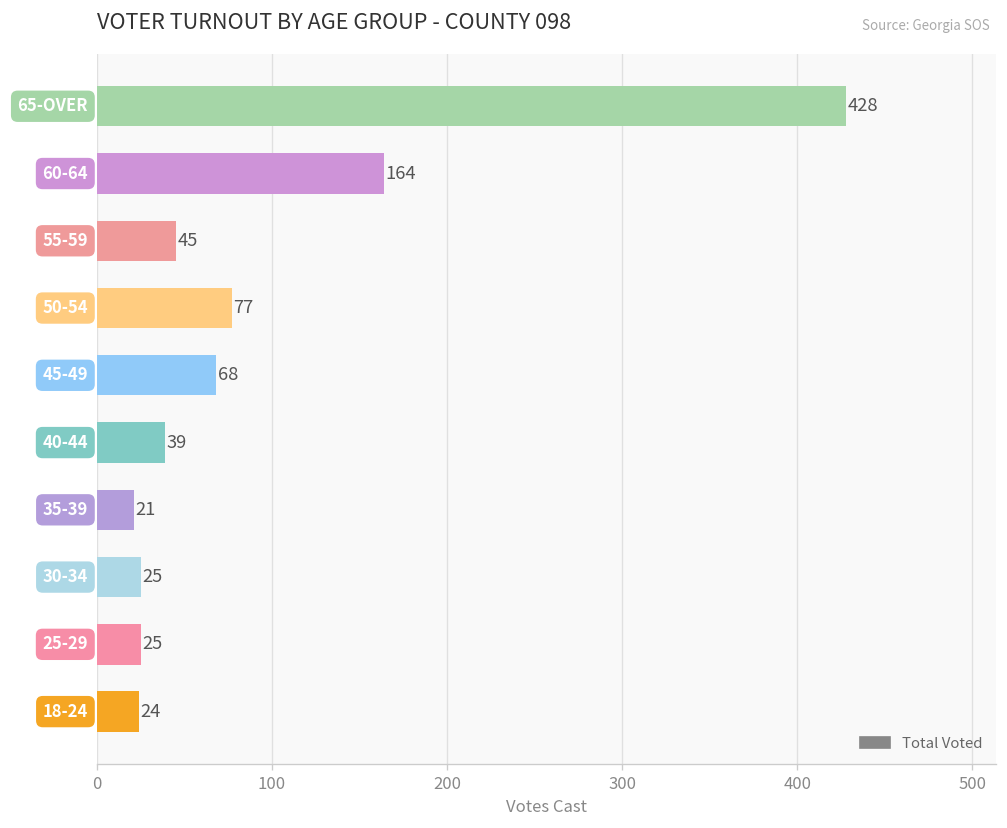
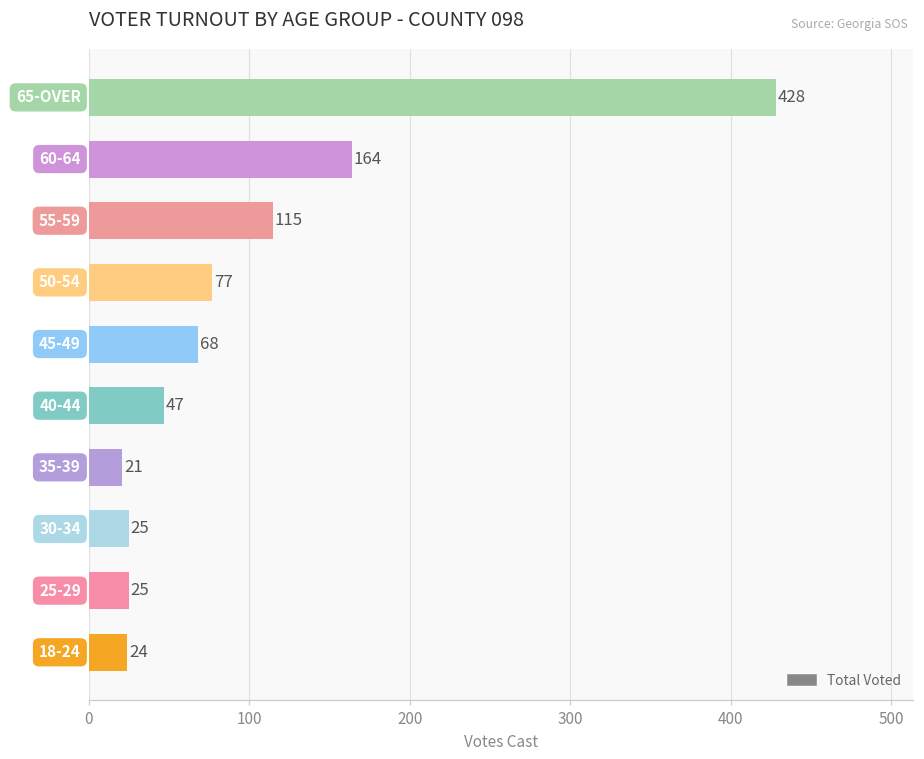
  {
    "65-OVER": 428,
    "60-64": 164,
-   "55-59": 45,
+   "55-59": 115,
    "50-54": 77,
    "45-49": 68,
-   "40-44": 39,
+   "40-44": 47,
    "35-39": 21,
    "30-34": 25,
    "25-29": 25,
    "18-24": 24
  }
